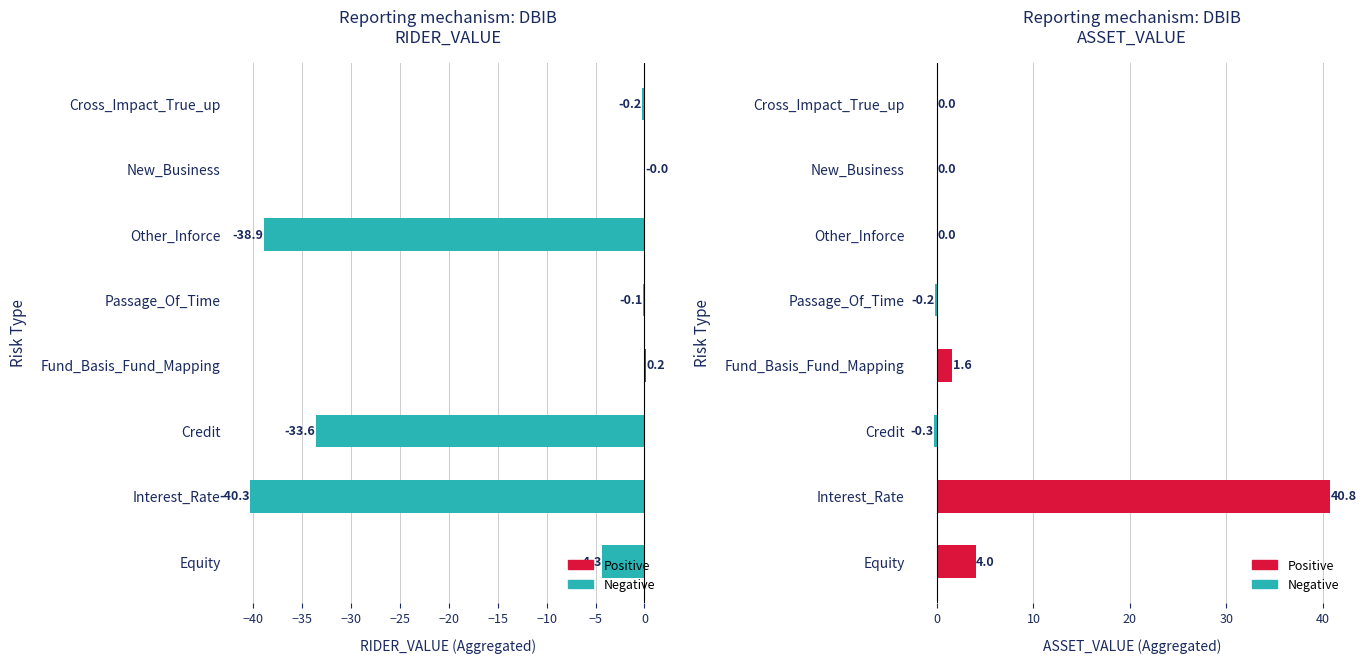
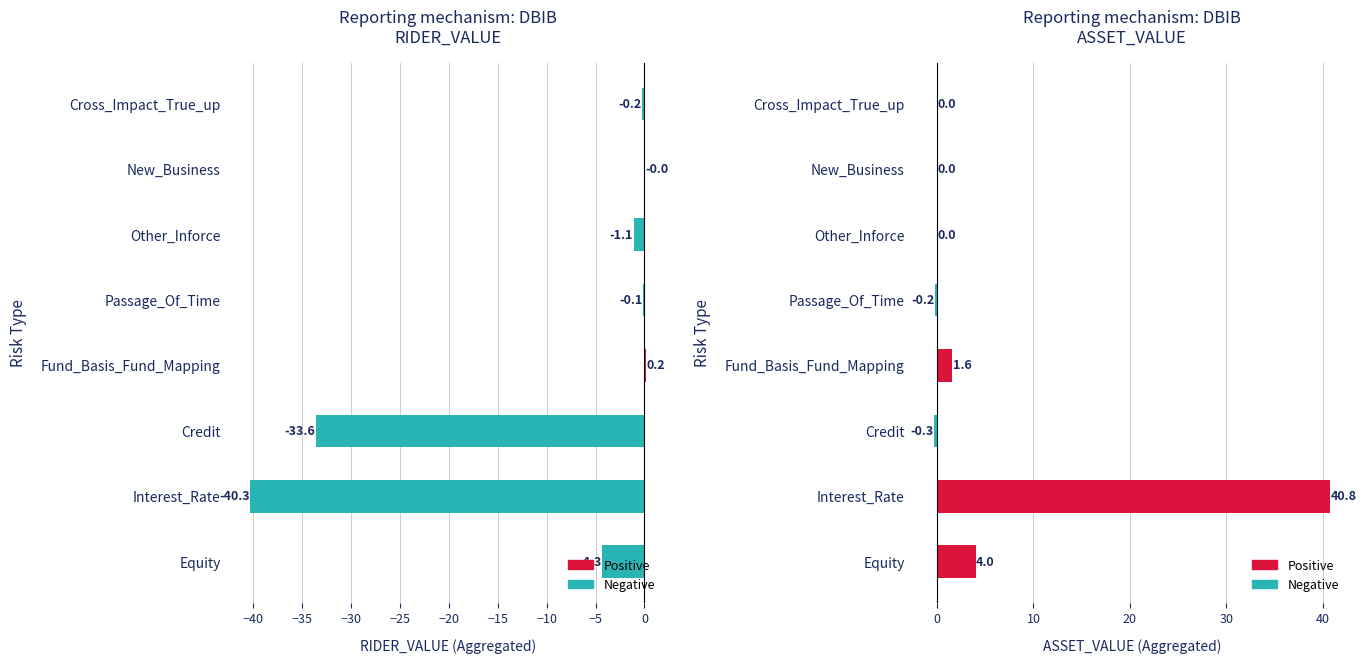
  {
    "Reporting mechanism: DBIB RIDER_VALUE": {
      "Cross_Impact_True_up": -0.2,
      "New_Business": -0.0,
-     "Other_Inforce": -38.9,
+     "Other_Inforce": -1.1,
      "Passage_Of_Time": -0.1,
      "Fund_Basis_Fund_Mapping": 0.2,
      "Credit": -33.6,
      "Interest_Rate": -40.3,
      "Equity": -4.3
    },
    "Reporting mechanism: DBIB ASSET_VALUE": {
      "Cross_Impact_True_up": 0.0,
      "New_Business": 0.0,
      "Other_Inforce": 0.0,
      "Passage_Of_Time": -0.2,
      "Fund_Basis_Fund_Mapping": 1.6,
      "Credit": -0.3,
      "Interest_Rate": 40.8,
      "Equity": 4.0
    }
  }
